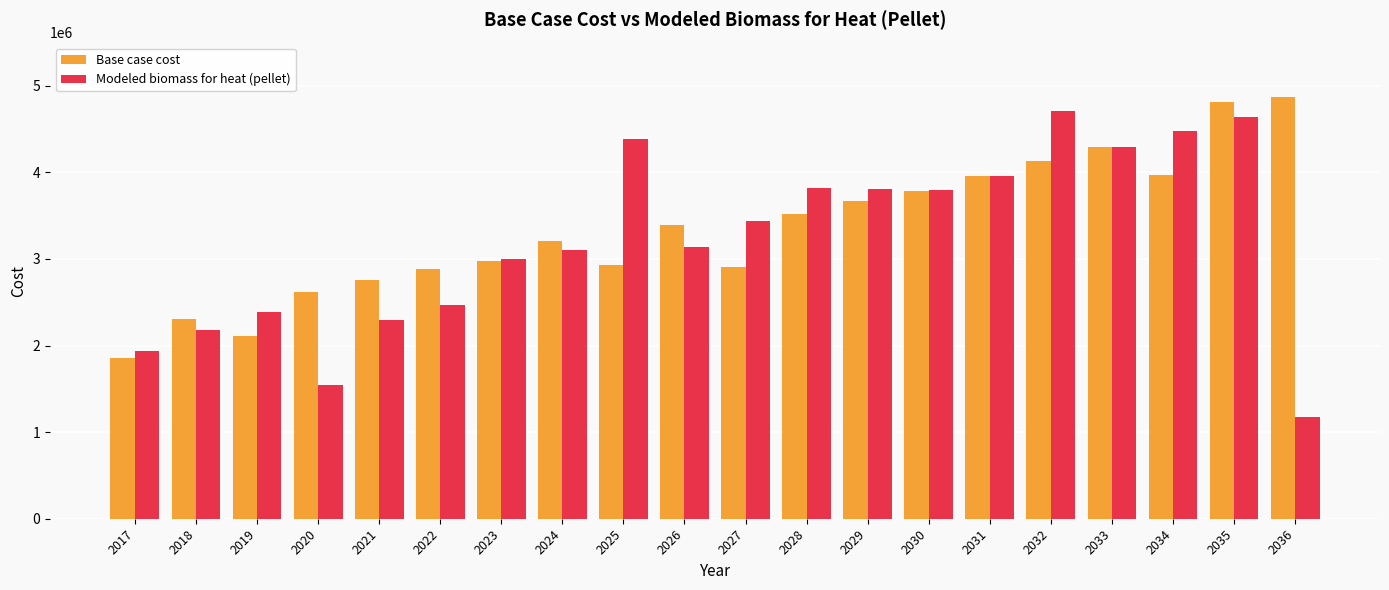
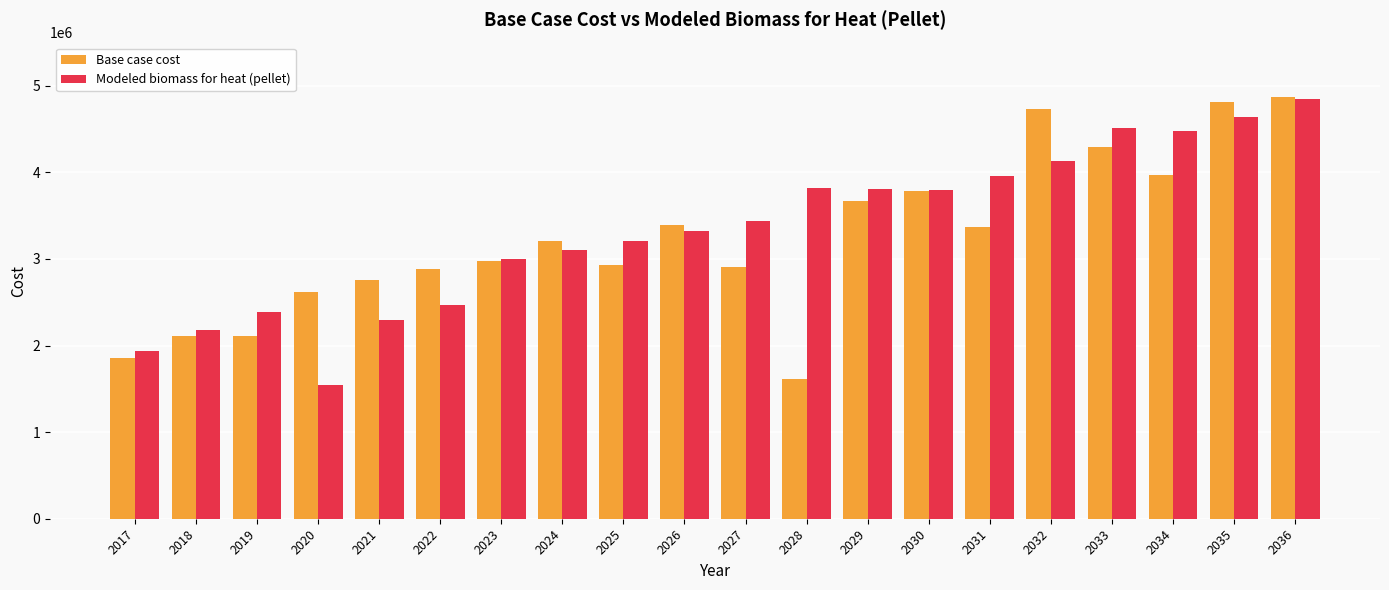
  {
    "Base case cost": {
      "2017": 1900000,
-     "2018": 2300000,
+     "2018": 2100000,
      "2019": 2100000,
      "2020": 2600000,
      "2021": 2800000,
      "2022": 2900000,
      "2023": 3000000,
      "2024": 3200000,
      "2025": 2900000,
      "2026": 3400000,
      "2027": 2900000,
-     "2028": 3500000,
+     "2028": 1600000,
      "2029": 3700000,
      "2030": 3800000,
-     "2031": 4000000,
-     "2032": 4100000,
+     "2031": 3400000,
+     "2032": 4700000,
      "2033": 4300000,
      "2034": 4000000,
      "2035": 4800000,
      "2036": 4900000
    },
    "Modeled biomass for heat (pellet)": {
      "2017": 1900000,
      "2018": 2200000,
      "2019": 2400000,
      "2020": 1500000,
      "2021": 2300000,
      "2022": 2500000,
      "2023": 3000000,
      "2024": 3100000,
-     "2025": 4400000,
-     "2026": 3100000,
+     "2025": 3200000,
+     "2026": 3300000,
      "2027": 3400000,
      "2028": 3800000,
      "2029": 3800000,
      "2030": 3800000,
      "2031": 4000000,
-     "2032": 4700000,
-     "2033": 4300000,
+     "2032": 4100000,
+     "2033": 4500000,
      "2034": 4500000,
      "2035": 4600000,
-     "2036": 1200000
+     "2036": 4800000
    }
  }
